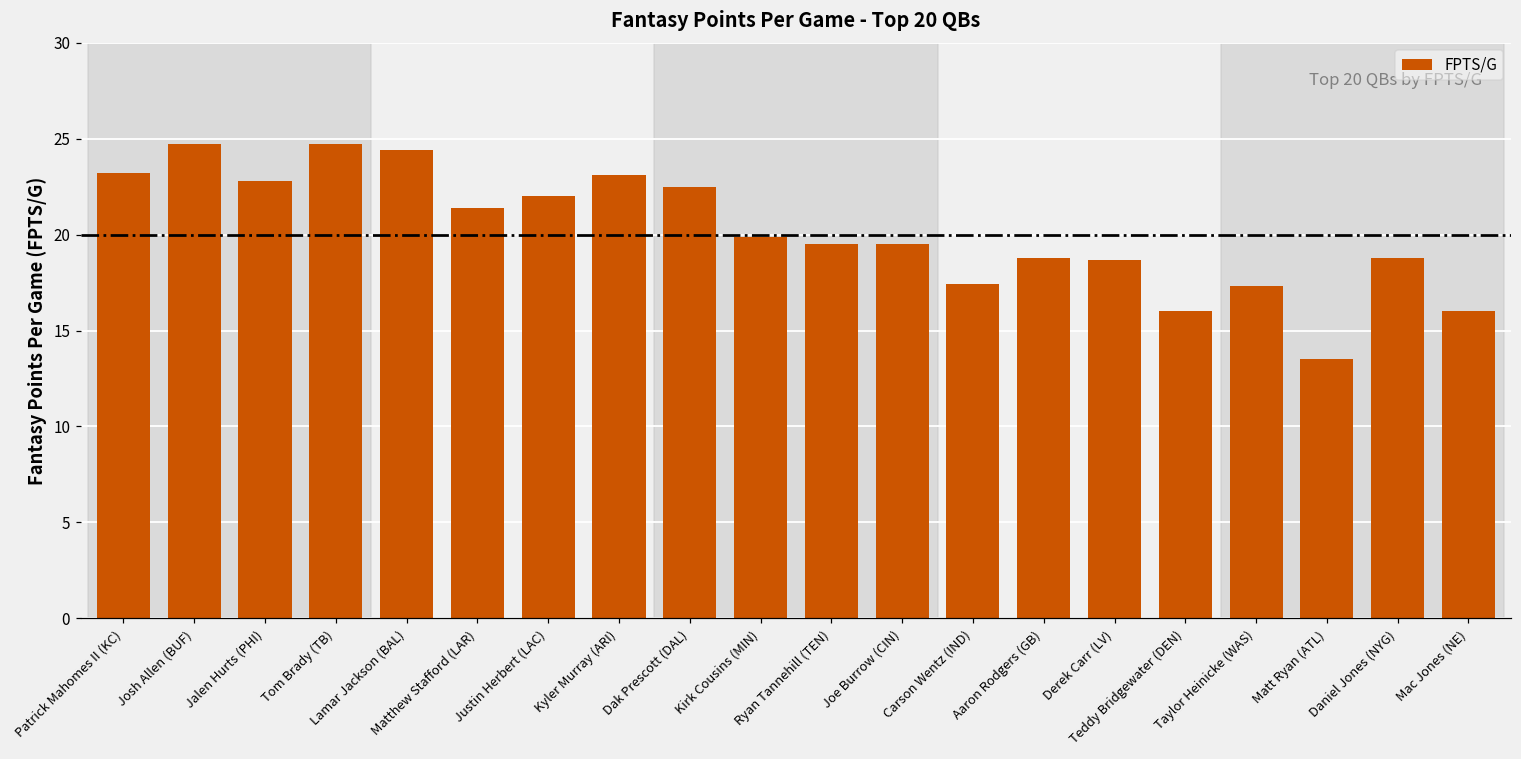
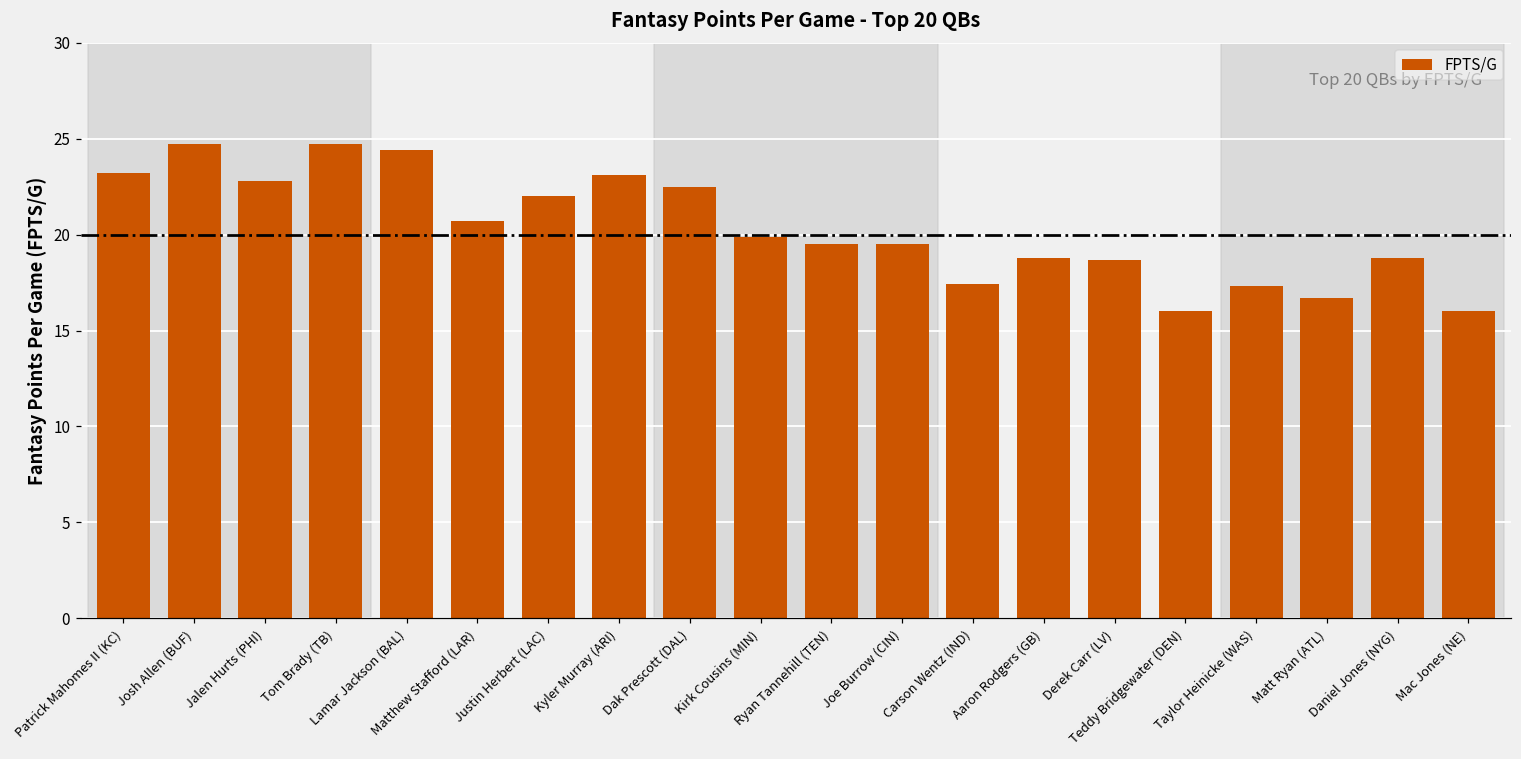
  {
    "Patrick Mahomes II (KC)": 23.2,
    "Josh Allen (BUF)": 24.7,
    "Jalen Hurts (PHI)": 22.8,
    "Tom Brady (TB)": 24.7,
    "Lamar Jackson (BAL)": 24.4,
-   "Matthew Stafford (LAR)": 21.4,
+   "Matthew Stafford (LAR)": 20.7,
    "Justin Herbert (LAC)": 22.0,
    "Kyler Murray (ARI)": 23.1,
    "Dak Prescott (DAL)": 22.5,
    "Kirk Cousins (MIN)": 19.9,
    "Ryan Tannehill (TEN)": 19.5,
    "Joe Burrow (CIN)": 19.5,
    "Carson Wentz (IND)": 17.4,
    "Aaron Rodgers (GB)": 18.8,
    "Derek Carr (LV)": 18.7,
    "Teddy Bridgewater (DEN)": 16.0,
    "Taylor Heinicke (WAS)": 17.3,
-   "Matt Ryan (ATL)": 13.5,
+   "Matt Ryan (ATL)": 16.7,
    "Daniel Jones (NYG)": 18.8,
    "Mac Jones (NE)": 16.0
  }
